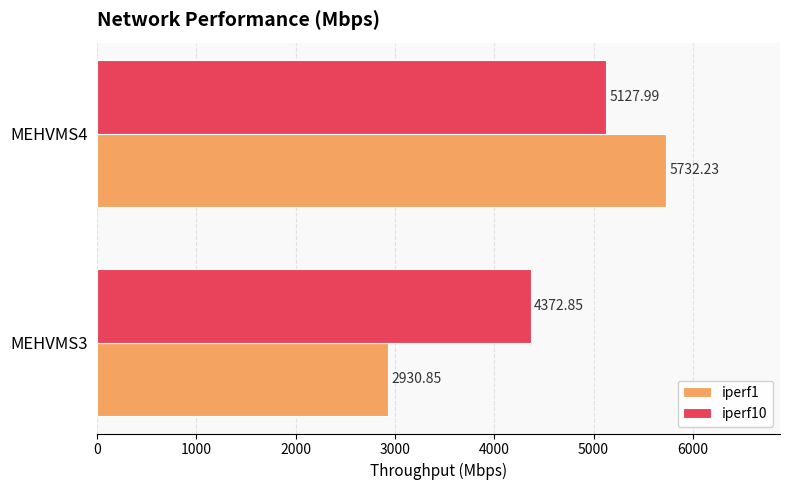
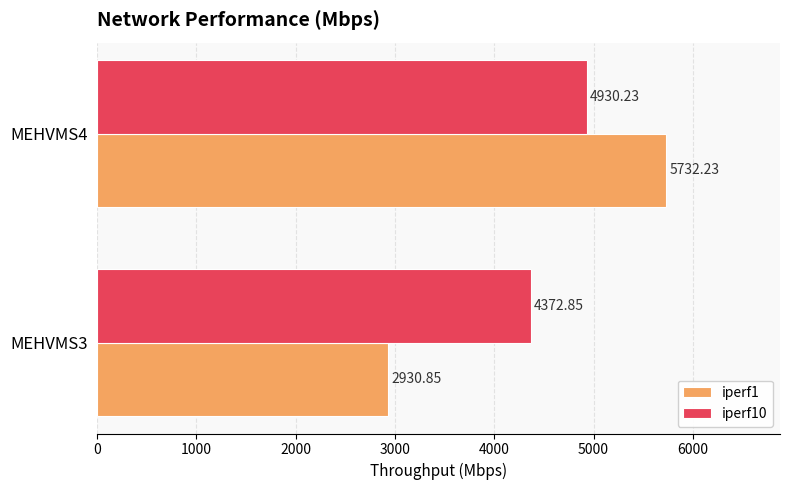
  {
    "iperf1": {
      "MEHVMS4": 5732.23,
      "MEHVMS3": 2930.85
    },
    "iperf10": {
-     "MEHVMS4": 5127.99,
+     "MEHVMS4": 4930.23,
      "MEHVMS3": 4372.85
    }
  }
